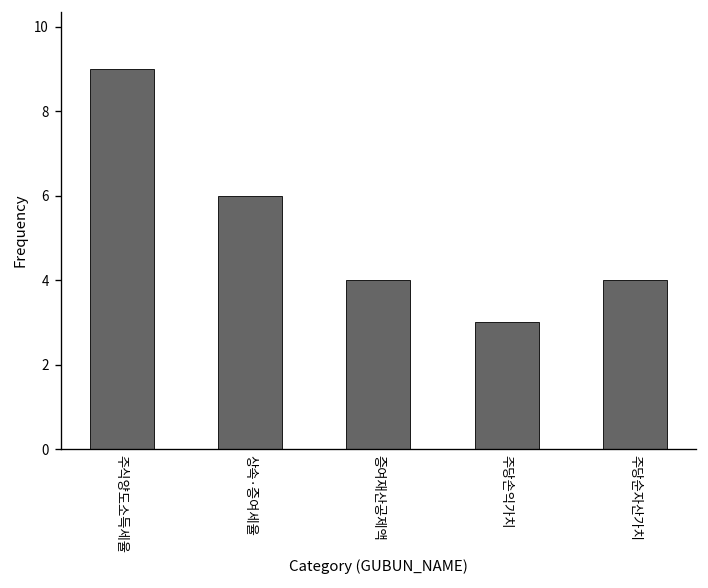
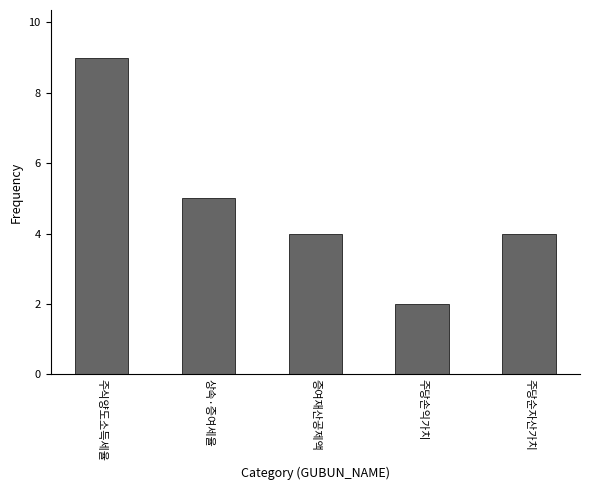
  {
    "주식양도소득세율": 9,
-   "상속·증여세율": 6,
+   "상속·증여세율": 5,
    "증여재산공제액": 4,
-   "주당손익가치": 3,
+   "주당손익가치": 2,
    "주당순자산가치": 4
  }
